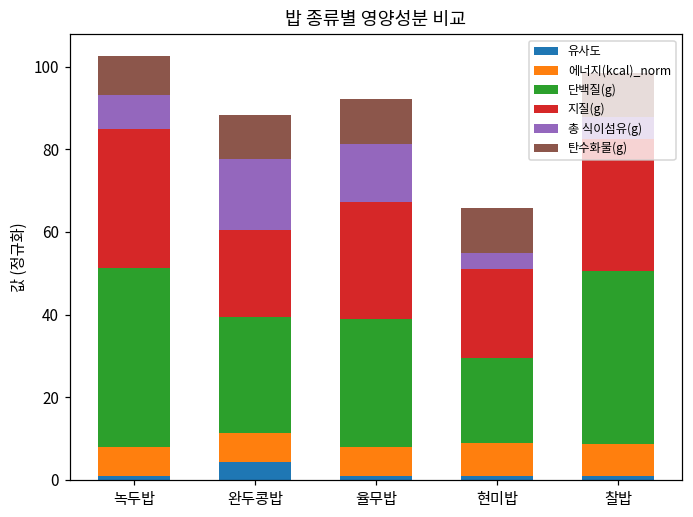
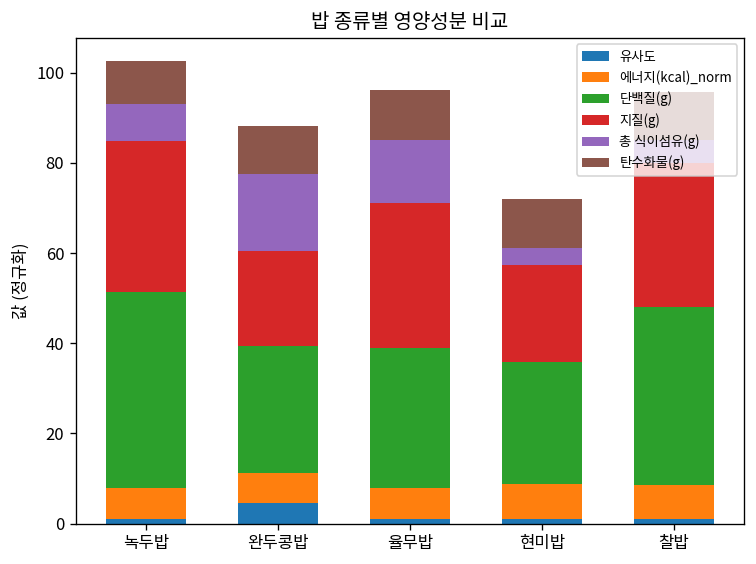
  {
    "유사도": {
      "녹두밥": 1,
      "완두콩밥": 4,
      "율무밥": 1,
      "현미밥": 1,
      "찰밥": 1
    },
    "에너지(kcal)_norm": {
      "녹두밥": 7,
      "완두콩밥": 7,
      "율무밥": 7,
      "현미밥": 8,
      "찰밥": 8
    },
    "단백질(g)": {
      "녹두밥": 43,
      "완두콩밥": 28,
      "율무밥": 31,
-     "현미밥": 21,
-     "찰밥": 42
+     "현미밥": 27,
+     "찰밥": 39
    },
    "지질(g)": {
      "녹두밥": 34,
      "완두콩밥": 21,
-     "율무밥": 28,
+     "율무밥": 32,
      "현미밥": 22
    },
    "총 식이섬유(g)": {
      "녹두밥": 8,
      "완두콩밥": 17,
      "율무밥": 14,
      "현미밥": 4
    },
    "탄수화물(g)": {
      "녹두밥": 10,
      "완두콩밥": 11,
      "율무밥": 11,
      "현미밥": 11
    }
  }
